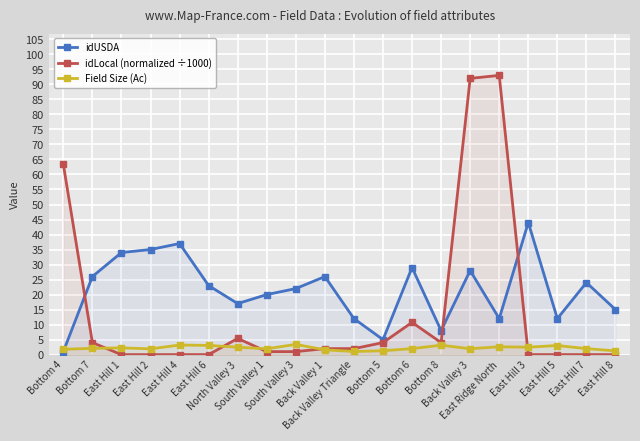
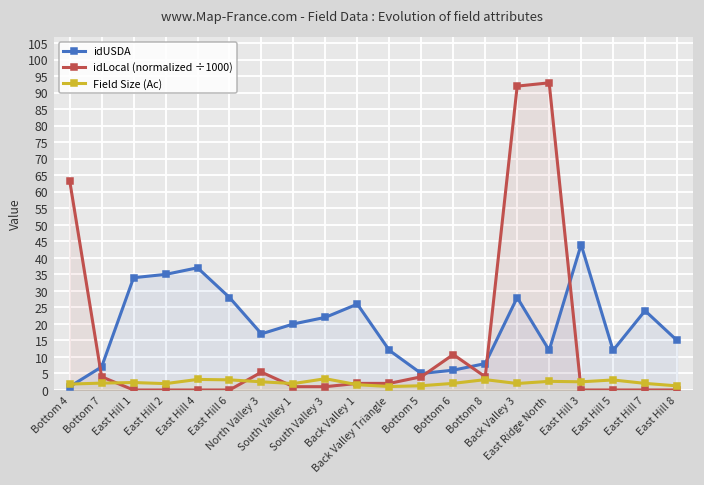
  {
    "idUSDA": {
-     "Bottom 7": 26,
+     "Bottom 7": 7,
      "East Hill 1": 34,
      "East Hill 2": 35,
      "East Hill 4": 37,
-     "East Hill 6": 23,
+     "East Hill 6": 28,
      "North Valley 3": 17,
      "South Valley 1": 20,
      "South Valley 3": 22,
      "Back Valley 1": 26,
      "Back Valley Triangle": 12,
      "Bottom 5": 5,
-     "Bottom 6": 29,
+     "Bottom 6": 6,
      "Bottom 8": 8,
      "Back Valley 3": 28,
      "East Ridge North": 12,
      "East Hill 3": 44,
      "East Hill 5": 12,
      "East Hill 7": 24,
      "East Hill 8": 15
    },
    "idLocal (normalized ÷1000)": {
      "Bottom 4": 63,
      "Bottom 7": 4,
      "East Hill 1": 0,
      "East Hill 2": 0,
      "East Hill 4": 0,
      "East Hill 6": 0,
      "North Valley 3": 5,
      "South Valley 1": 1,
      "South Valley 3": 1,
      "Back Valley Triangle": 2,
      "Bottom 5": 4,
      "Bottom 6": 11,
      "Bottom 8": 4,
      "Back Valley 3": 92,
      "East Ridge North": 93,
      "East Hill 3": 0,
      "East Hill 5": 0,
      "East Hill 7": 0,
      "East Hill 8": 0
    },
    "Field Size (Ac)": {
      "Bottom 7": 2,
      "East Hill 1": 2,
      "East Hill 2": 2,
      "East Hill 4": 3,
      "East Hill 6": 3,
      "North Valley 3": 2,
      "South Valley 1": 2,
      "South Valley 3": 3,
      "Back Valley Triangle": 1,
      "Bottom 5": 1,
      "Bottom 6": 2,
      "Bottom 8": 3,
      "Back Valley 3": 2,
      "East Ridge North": 3,
      "East Hill 3": 2,
      "East Hill 5": 3,
      "East Hill 7": 2,
      "East Hill 8": 1
    }
  }
